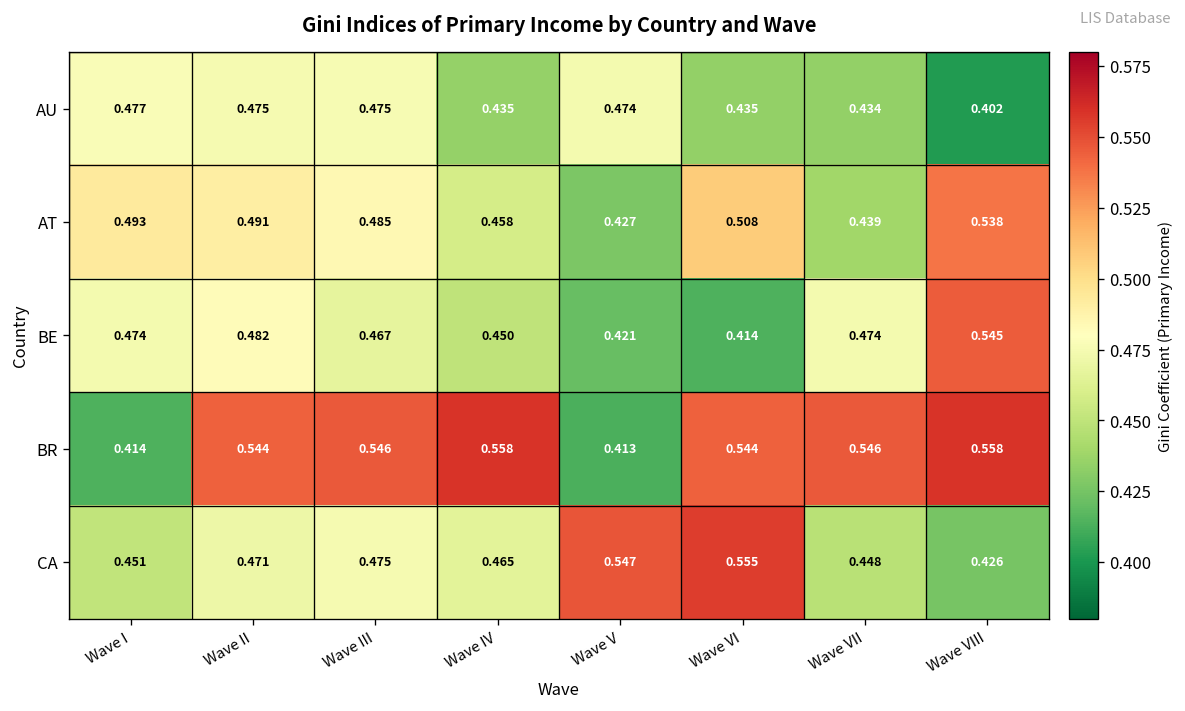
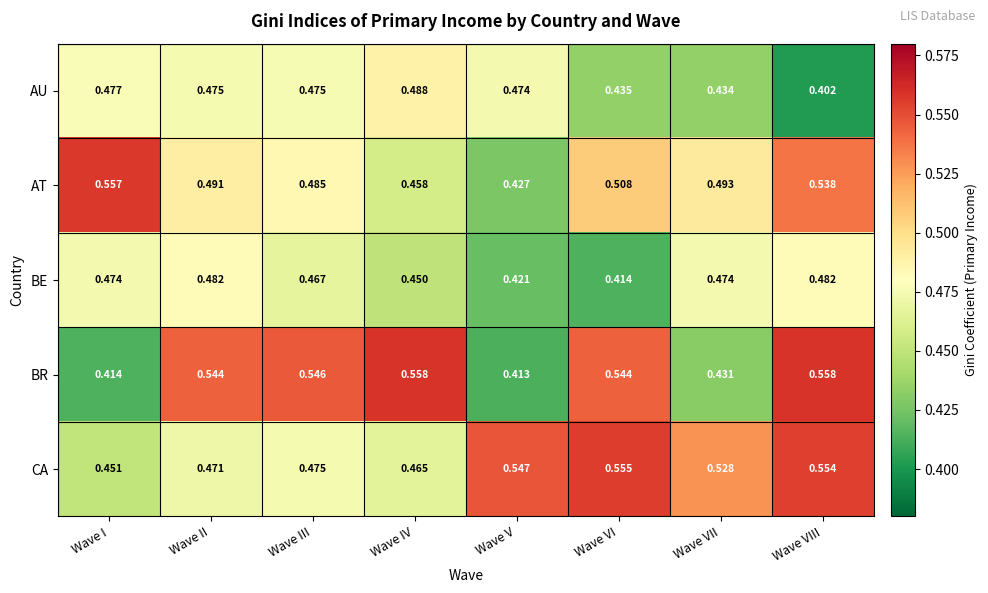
  {
    "AU": {
      "Wave I": 0.477,
      "Wave II": 0.475,
      "Wave III": 0.475,
-     "Wave IV": 0.435,
+     "Wave IV": 0.488,
      "Wave V": 0.474,
      "Wave VI": 0.435,
      "Wave VII": 0.434,
      "Wave VIII": 0.402
    },
    "AT": {
-     "Wave I": 0.493,
+     "Wave I": 0.557,
      "Wave II": 0.491,
      "Wave III": 0.485,
      "Wave IV": 0.458,
      "Wave V": 0.427,
      "Wave VI": 0.508,
-     "Wave VII": 0.439,
+     "Wave VII": 0.493,
      "Wave VIII": 0.538
    },
    "BE": {
      "Wave I": 0.474,
      "Wave II": 0.482,
      "Wave III": 0.467,
      "Wave IV": 0.450,
      "Wave V": 0.421,
      "Wave VI": 0.414,
      "Wave VII": 0.474,
-     "Wave VIII": 0.545
+     "Wave VIII": 0.482
    },
    "BR": {
      "Wave I": 0.414,
      "Wave II": 0.544,
      "Wave III": 0.546,
      "Wave IV": 0.558,
      "Wave V": 0.413,
      "Wave VI": 0.544,
-     "Wave VII": 0.546,
+     "Wave VII": 0.431,
      "Wave VIII": 0.558
    },
    "CA": {
      "Wave I": 0.451,
      "Wave II": 0.471,
      "Wave III": 0.475,
      "Wave IV": 0.465,
      "Wave V": 0.547,
      "Wave VI": 0.555,
-     "Wave VII": 0.448,
-     "Wave VIII": 0.426
+     "Wave VII": 0.528,
+     "Wave VIII": 0.554
    }
  }
